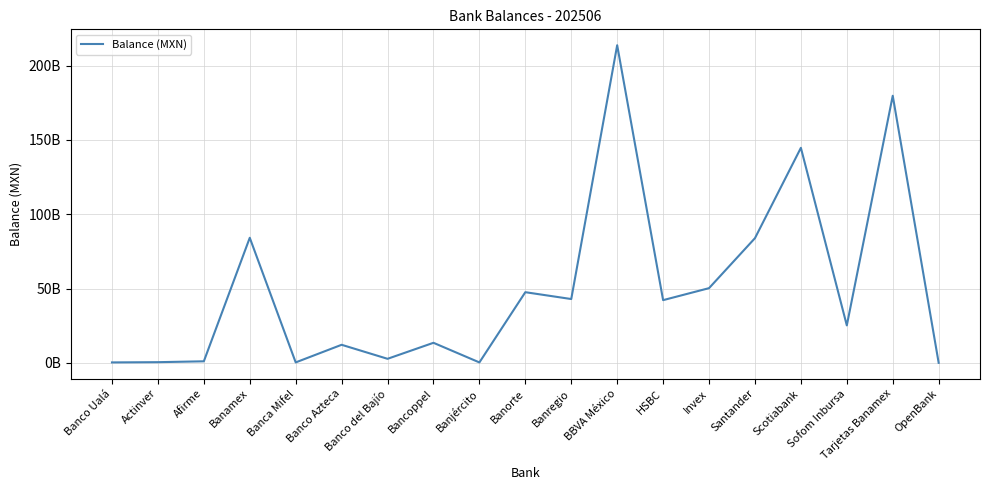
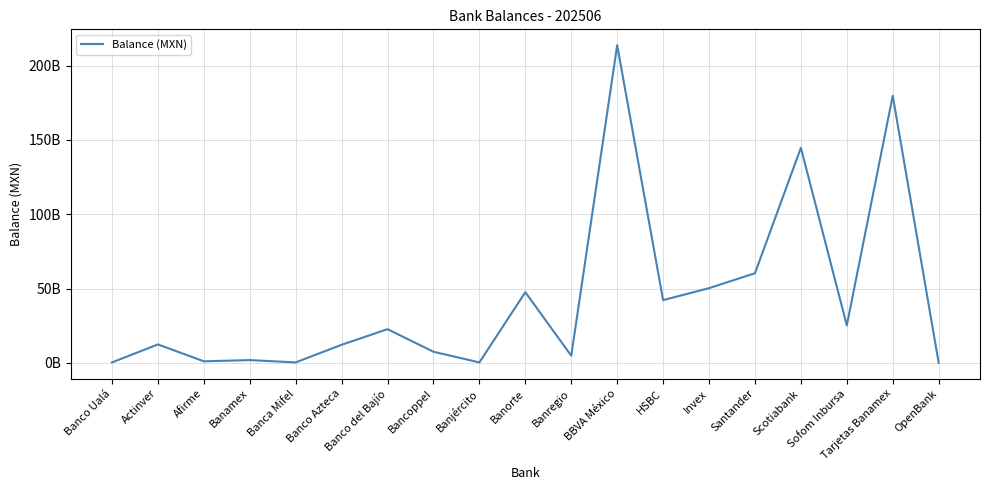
  {
    "Banco Ualá": 0,
-   "Actinver": 0,
+   "Actinver": 12000000000,
    "Afirme": 1000000000,
-   "Banamex": 84000000000,
+   "Banamex": 2000000000,
    "Banca Mifel": 0,
    "Banco Azteca": 12000000000,
-   "Banco del Bajío": 3000000000,
-   "Bancoppel": 14000000000,
+   "Banco del Bajío": 23000000000,
+   "Bancoppel": 7000000000,
    "Banjército": 0,
    "Banorte": 48000000000,
-   "Banregio": 43000000000,
+   "Banregio": 5000000000,
    "BBVA México": 214000000000,
    "HSBC": 42000000000,
    "Invex": 50000000000,
-   "Santander": 84000000000,
+   "Santander": 60000000000,
    "Scotiabank": 145000000000,
    "Sofom Inbursa": 25000000000,
    "Tarjetas Banamex": 180000000000,
    "OpenBank": 0
  }
